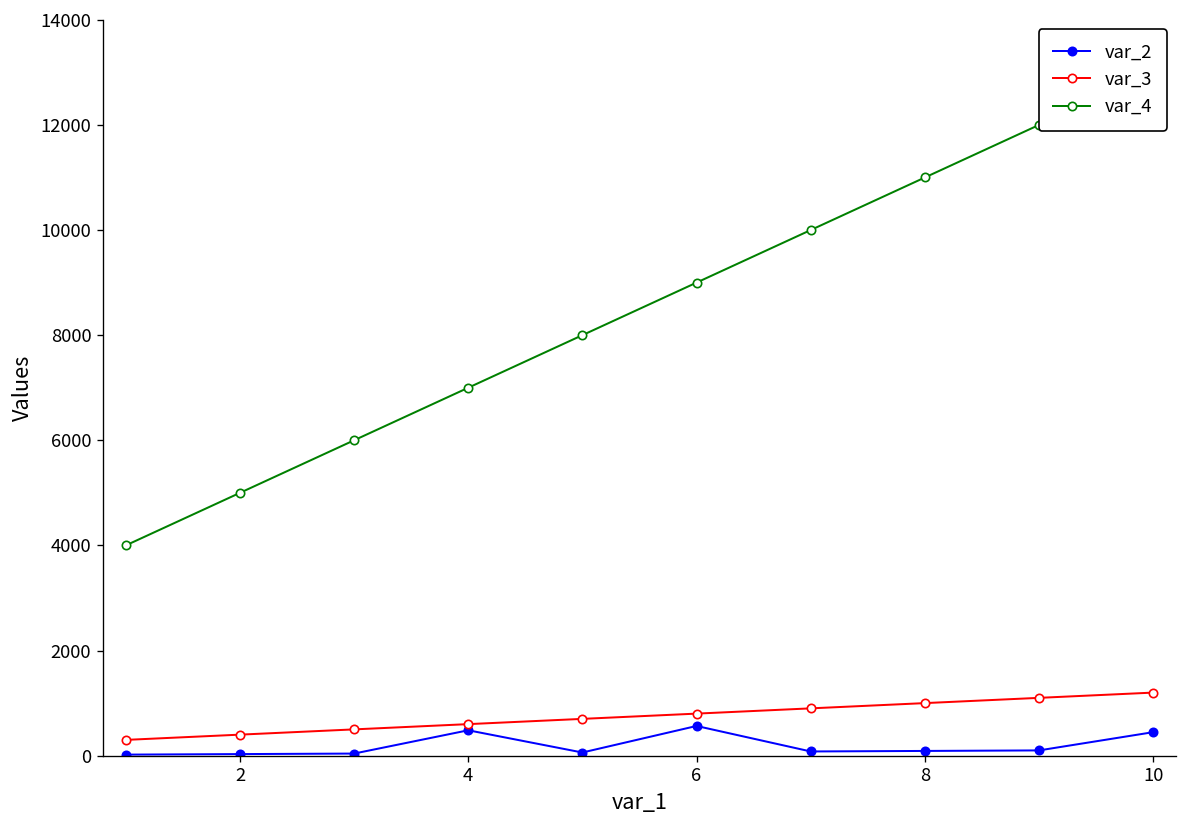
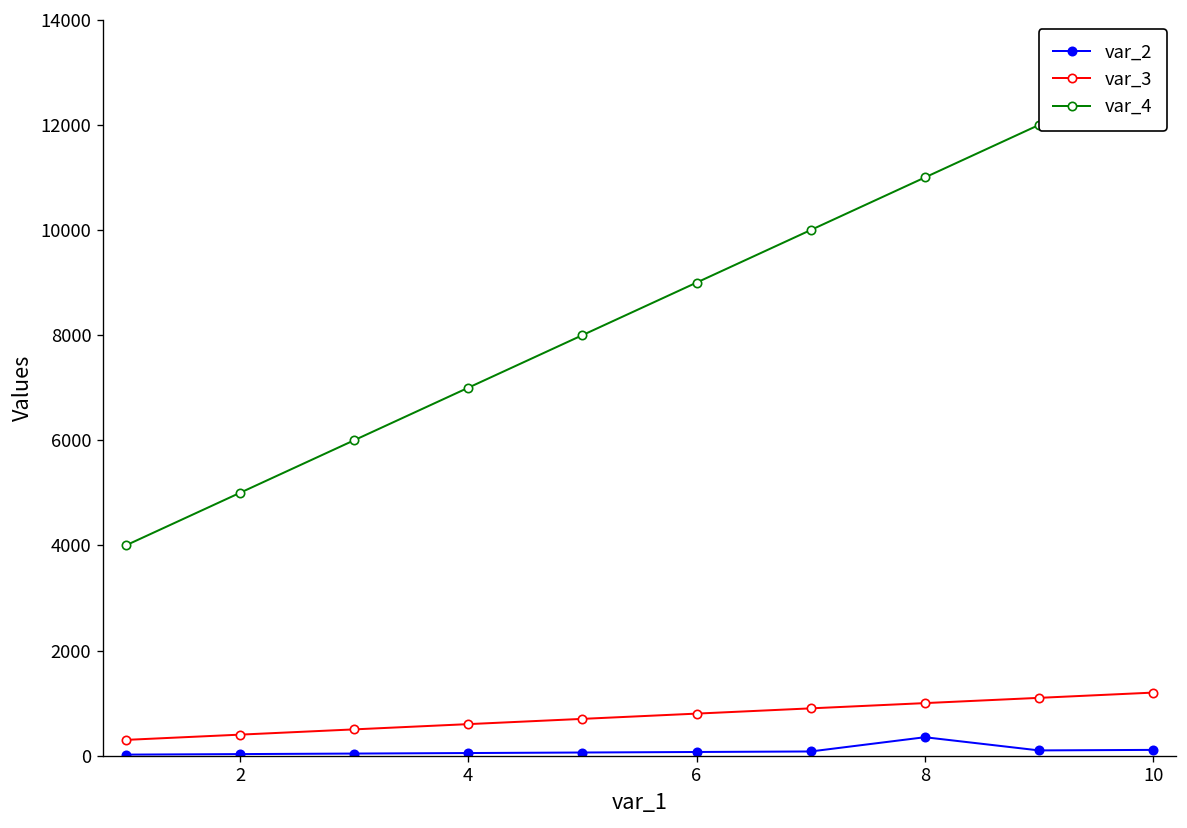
  {
    "var_2": {
      "2": 0,
-     "4": 500,
-     "6": 600,
-     "8": 100,
-     "10": 400
+     "4": 100,
+     "6": 100,
+     "8": 400,
+     "10": 100
    },
    "var_3": {
      "2": 400,
      "4": 600,
      "6": 800,
      "8": 1000,
      "10": 1200
    },
    "var_4": {
      "2": 5000,
      "4": 7000,
      "6": 9000,
      "8": 11000
    }
  }
